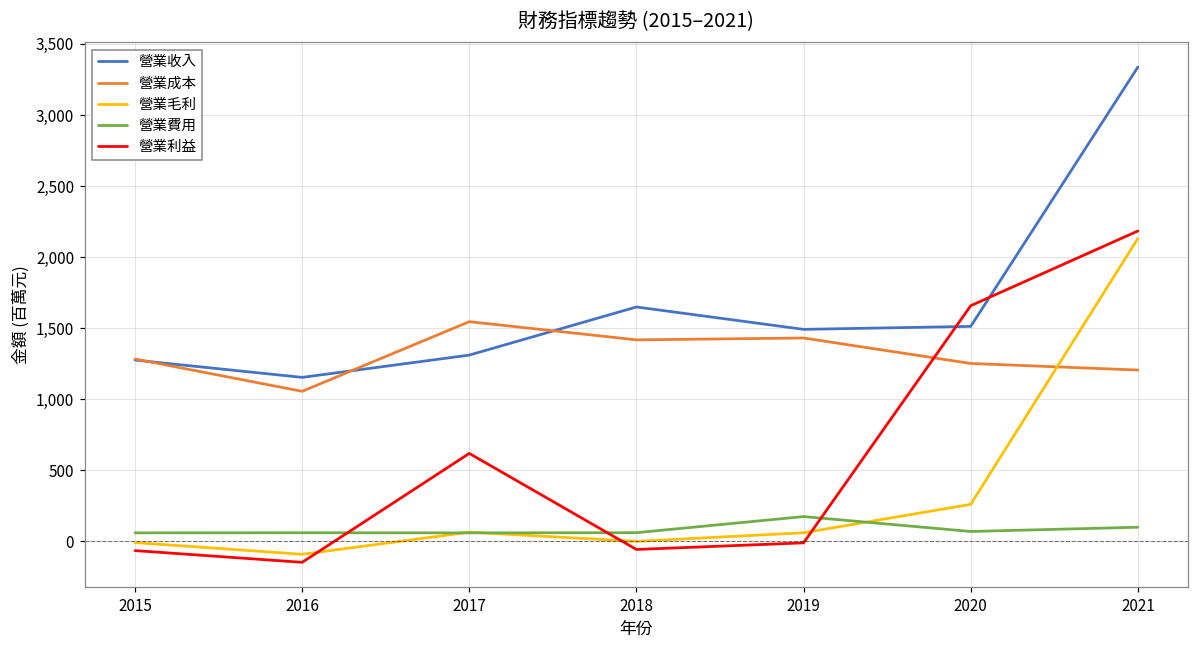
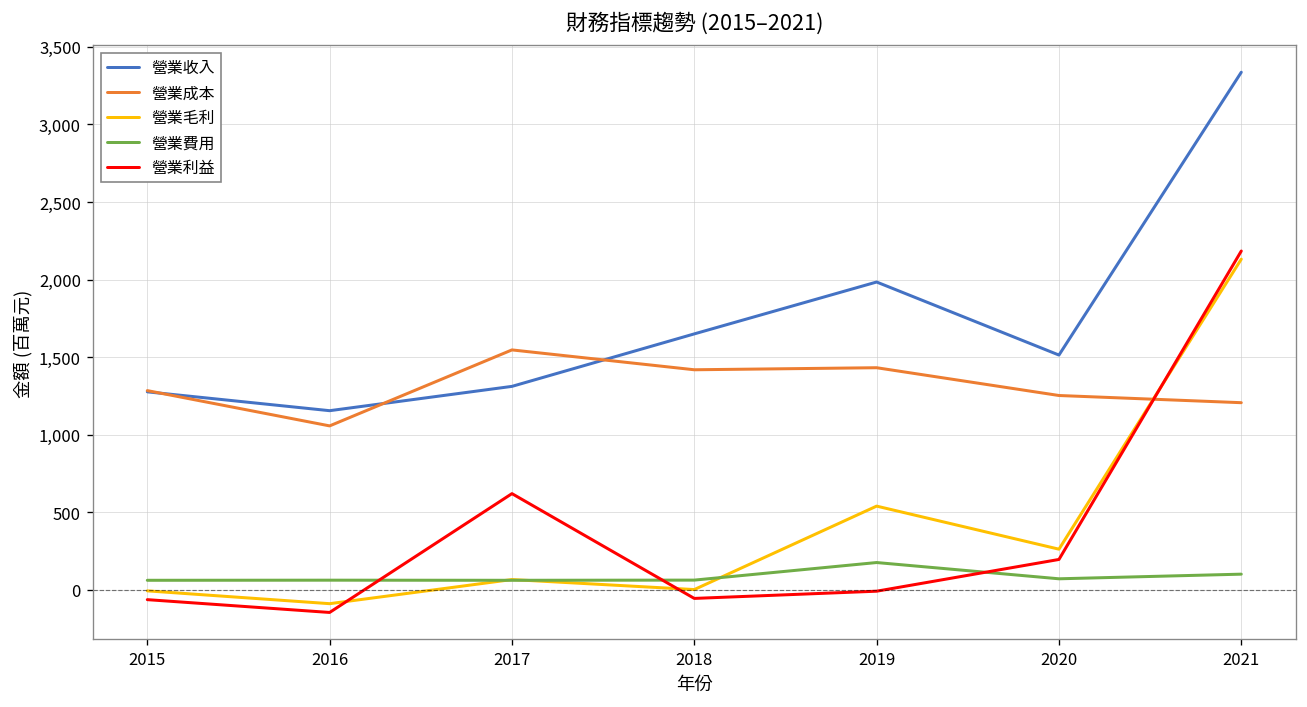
  {
    "營業收入": {
      "2016": "1,150",
      "2017": "1,310",
      "2018": "1,650",
-     "2019": "1,490",
+     "2019": "1,980",
      "2020": "1,510",
      "2021": "3,340"
    },
    "營業成本": {
      "2016": "1,060",
      "2017": "1,550",
      "2018": "1,420",
      "2019": "1,430",
      "2020": "1,250",
      "2021": "1,210"
    },
    "營業毛利": {
      "2015": "-10",
      "2016": "-90",
      "2018": "0",
-     "2019": "60",
+     "2019": "540",
      "2020": "260",
      "2021": "2,130"
    },
    "營業費用": {
      "2015": "60",
      "2016": "60",
      "2018": "60",
      "2019": "170",
      "2020": "70",
      "2021": "100"
    },
    "營業利益": {
      "2015": "-60",
      "2016": "-150",
      "2017": "620",
      "2018": "-60",
      "2019": "-10",
-     "2020": "1,660",
+     "2020": "190",
      "2021": "2,180"
    }
  }
